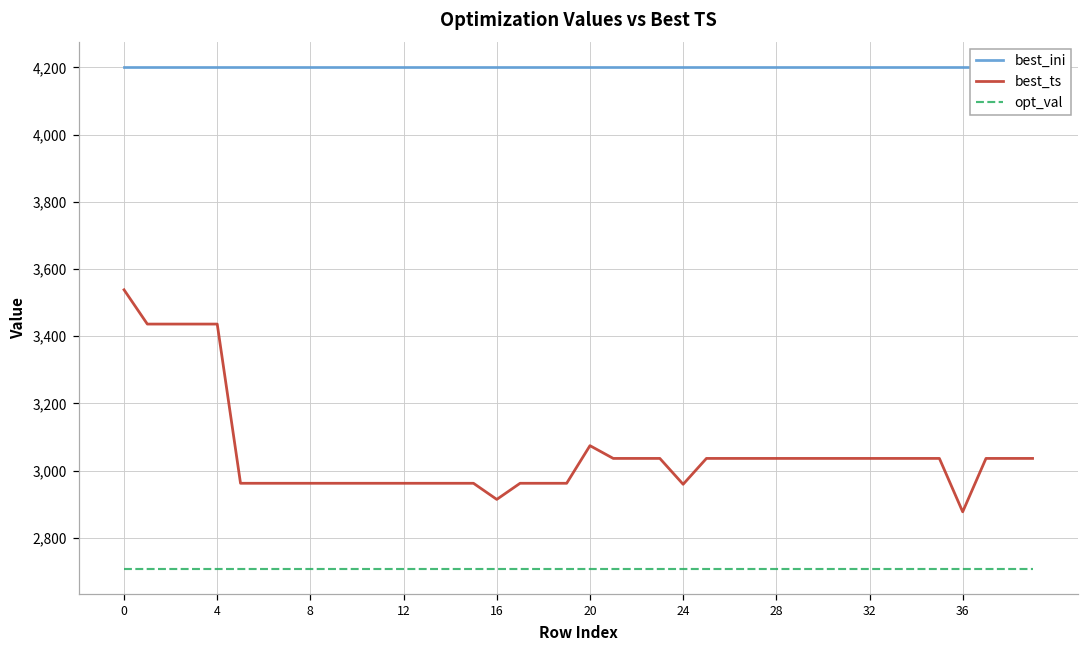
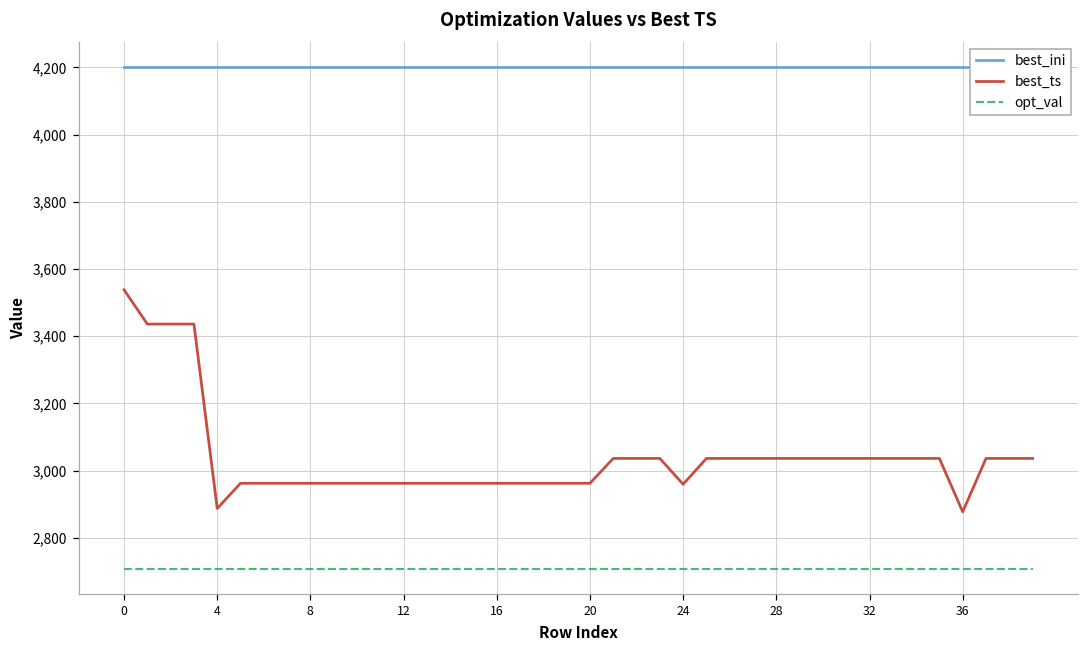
  {
    "best_ini": {
      "0": "4,200",
      "4": "4,200",
      "8": "4,200",
      "12": "4,200",
      "16": "4,200",
      "20": "4,200",
      "24": "4,200",
      "28": "4,200",
      "32": "4,200",
      "36": "4,200"
    },
    "best_ts": {
      "0": "3,540",
-     "4": "3,440",
+     "4": "2,890",
      "8": "2,960",
      "12": "2,960",
-     "16": "2,910",
-     "20": "3,070",
+     "16": "2,960",
+     "20": "2,960",
      "24": "2,960",
      "28": "3,040",
      "32": "3,040",
      "36": "2,880"
    },
    "opt_val": {
      "0": "2,710",
      "4": "2,710",
      "8": "2,710",
      "12": "2,710",
      "16": "2,710",
      "20": "2,710",
      "24": "2,710",
      "28": "2,710",
      "32": "2,710",
      "36": "2,710"
    }
  }
